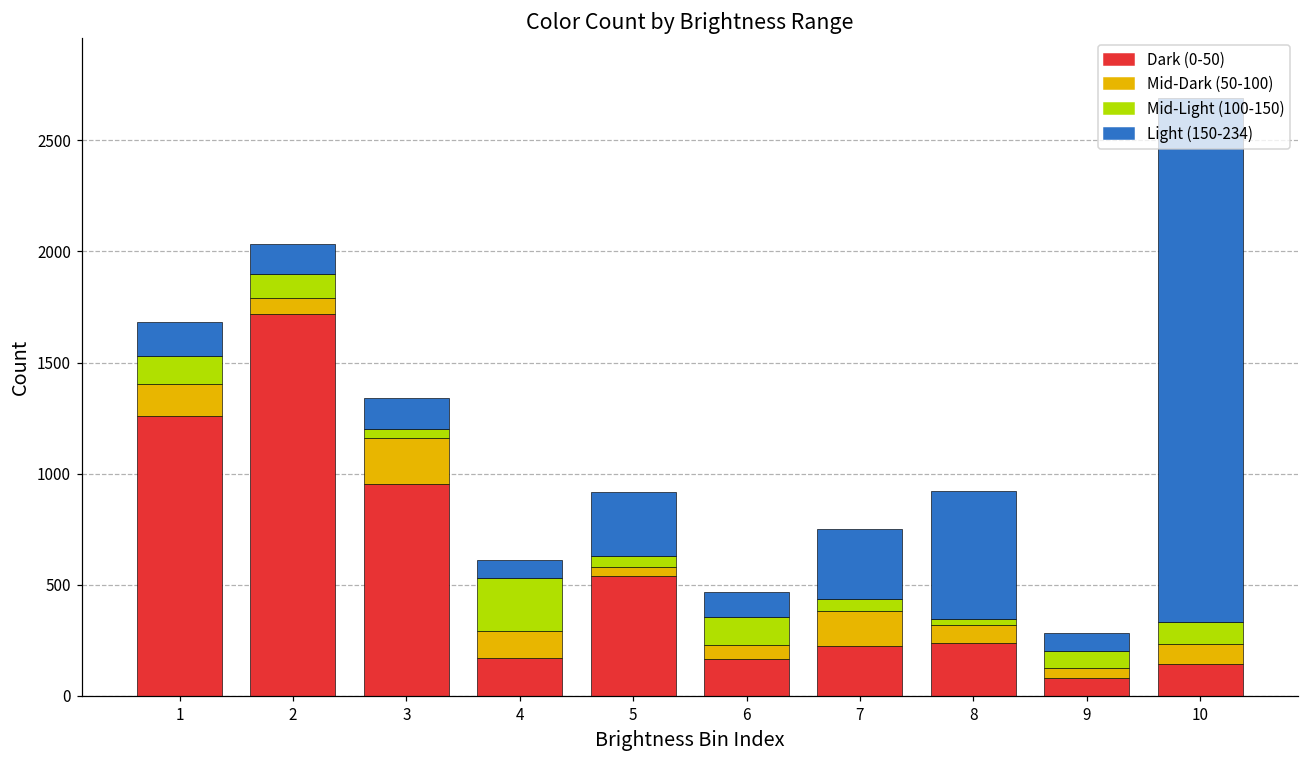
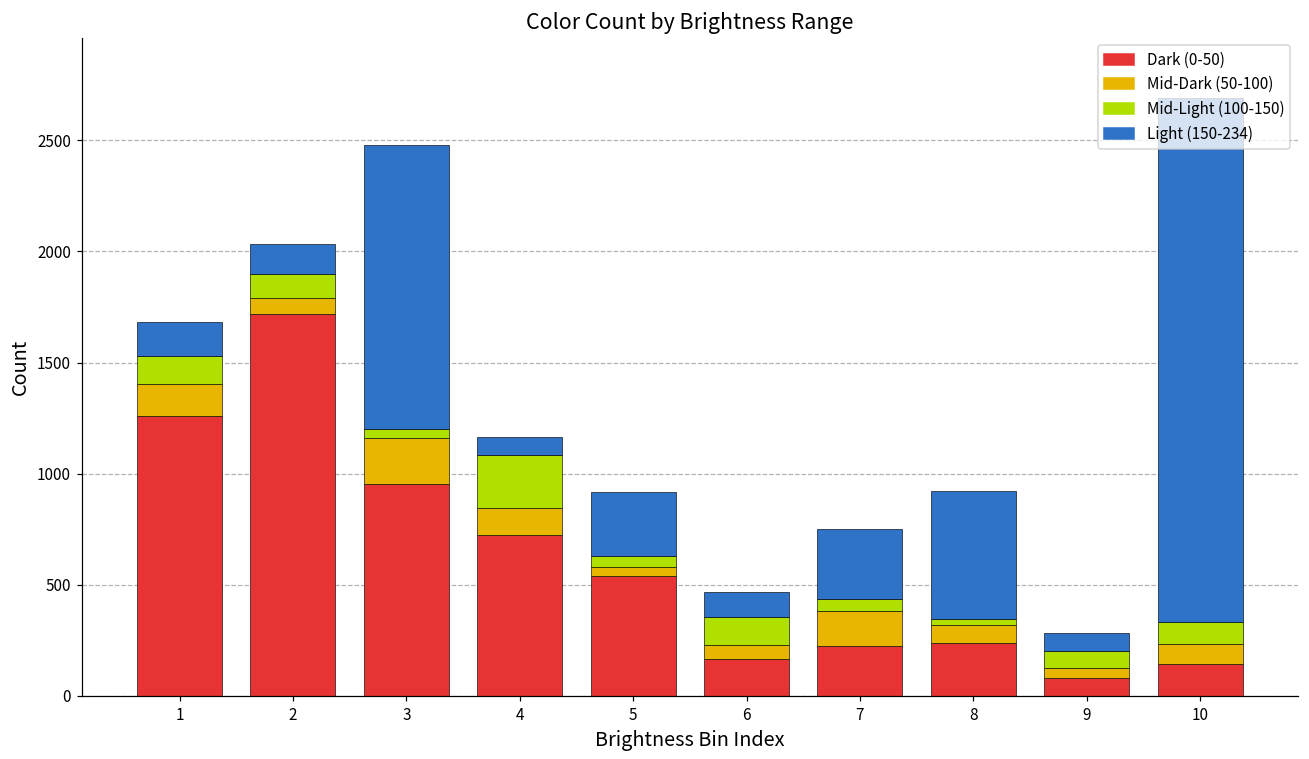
  {
    "Dark (0-50)": {
      "1": 1260,
      "2": 1720,
      "3": 960,
-     "4": 170,
+     "4": 720,
      "5": 540,
      "6": 170,
      "7": 230,
      "8": 240,
      "9": 80,
      "10": 150
    },
    "Mid-Dark (50-100)": {
      "1": 140,
      "2": 70,
      "3": 210,
      "4": 120,
      "5": 40,
      "6": 60,
      "7": 160,
      "8": 80,
      "9": 50,
      "10": 90
    },
    "Mid-Light (100-150)": {
      "1": 130,
      "2": 110,
      "3": 40,
      "4": 240,
      "5": 50,
      "6": 130,
      "7": 50,
      "8": 30,
      "9": 80,
      "10": 100
    },
    "Light (150-234)": {
      "1": 150,
      "2": 140,
-     "3": 140,
+     "3": 1280,
      "4": 80,
      "5": 290,
      "6": 110,
      "7": 320,
      "8": 580,
      "9": 80
    }
  }
